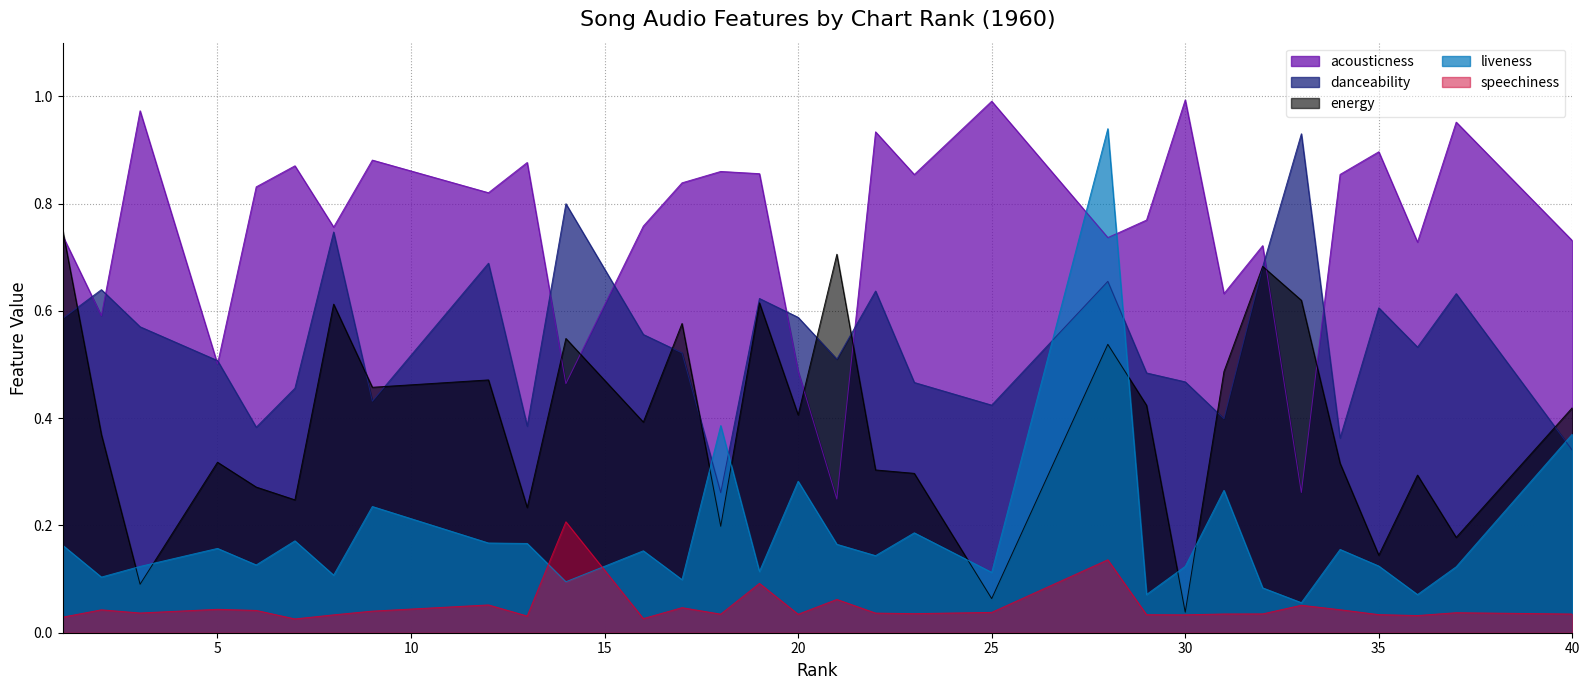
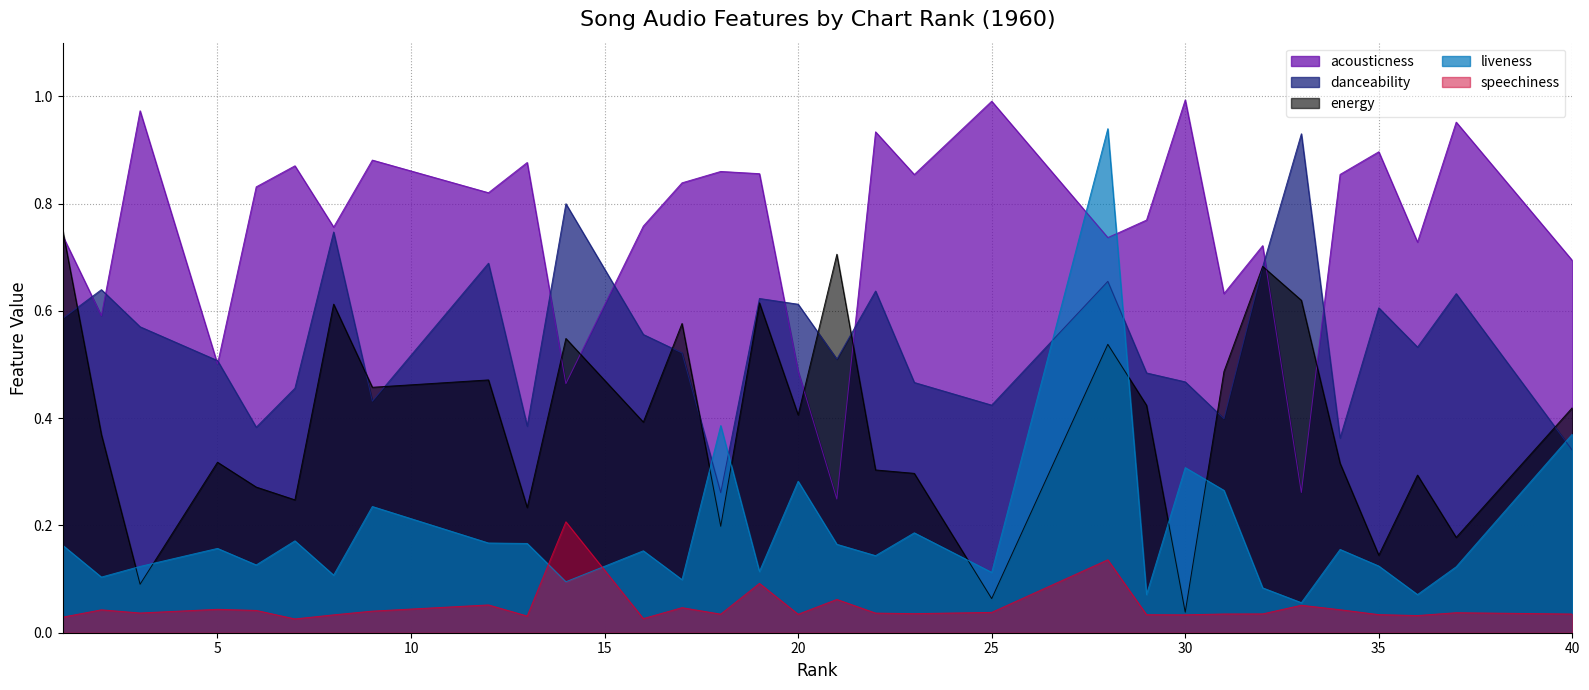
  {
    "acousticness": {
      "5": 0.50,
      "20": 0.49,
      "25": 0.99,
      "30": 0.99,
      "35": 0.90,
-     "40": 0.73
+     "40": 0.69
    },
    "danceability": {
      "5": 0.51,
-     "20": 0.59,
+     "20": 0.61,
      "25": 0.42,
      "30": 0.47,
      "35": 0.61,
      "40": 0.34
    },
    "energy": {
      "5": 0.32,
      "20": 0.41,
      "25": 0.06,
      "30": 0.04,
      "35": 0.14,
      "40": 0.42
    },
    "liveness": {
      "5": 0.16,
      "20": 0.28,
      "25": 0.11,
-     "30": 0.12,
+     "30": 0.31,
      "35": 0.12,
      "40": 0.37
    },
    "speechiness": {
      "5": 0.04,
      "20": 0.03,
      "25": 0.04,
      "30": 0.03,
      "35": 0.03,
      "40": 0.03
    }
  }
